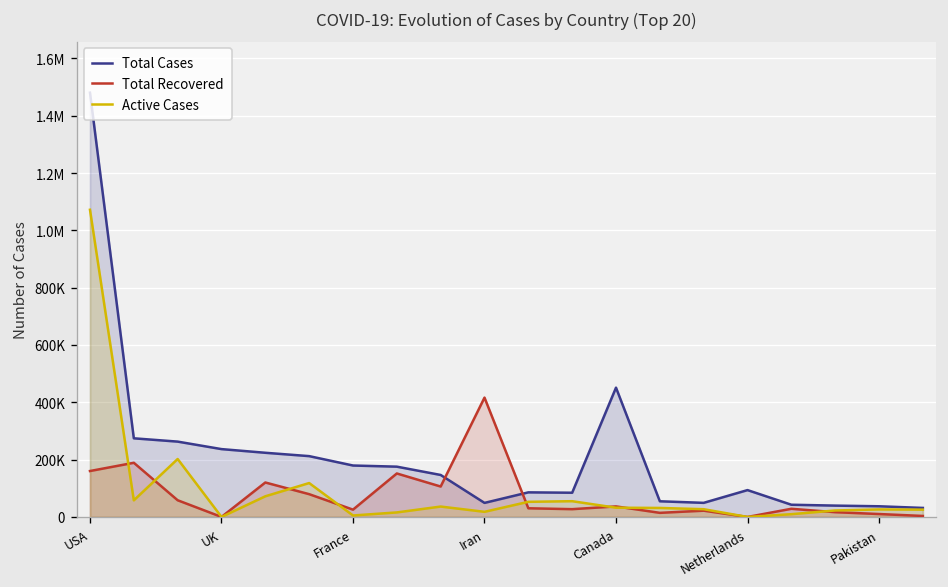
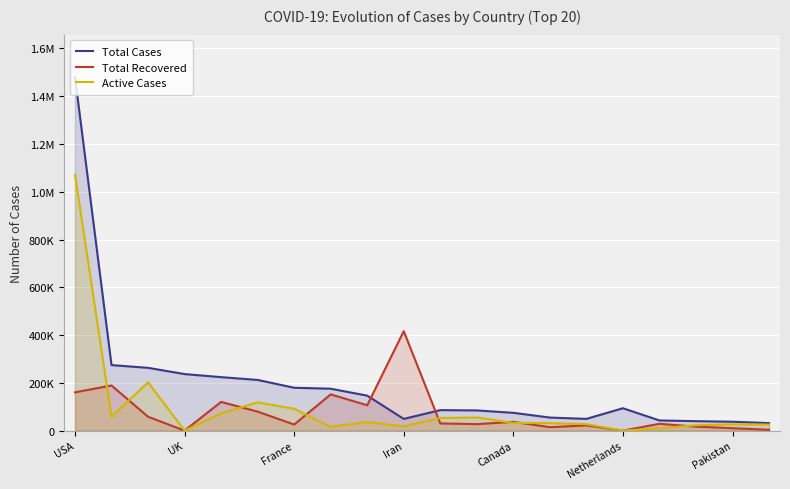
  {
    "Total Cases": {
      "UK": 240000,
      "France": 180000,
      "Iran": 50000,
-     "Canada": 450000,
+     "Canada": 70000,
      "Netherlands": 90000,
      "Pakistan": 40000
    },
    "Total Recovered": {
      "USA": 160000,
      "France": 30000,
      "Iran": 420000,
      "Pakistan": 10000
    },
    "Active Cases": {
      "USA": 1070000,
-     "France": 10000,
+     "France": 90000,
      "Iran": 20000,
      "Pakistan": 30000
    }
  }
